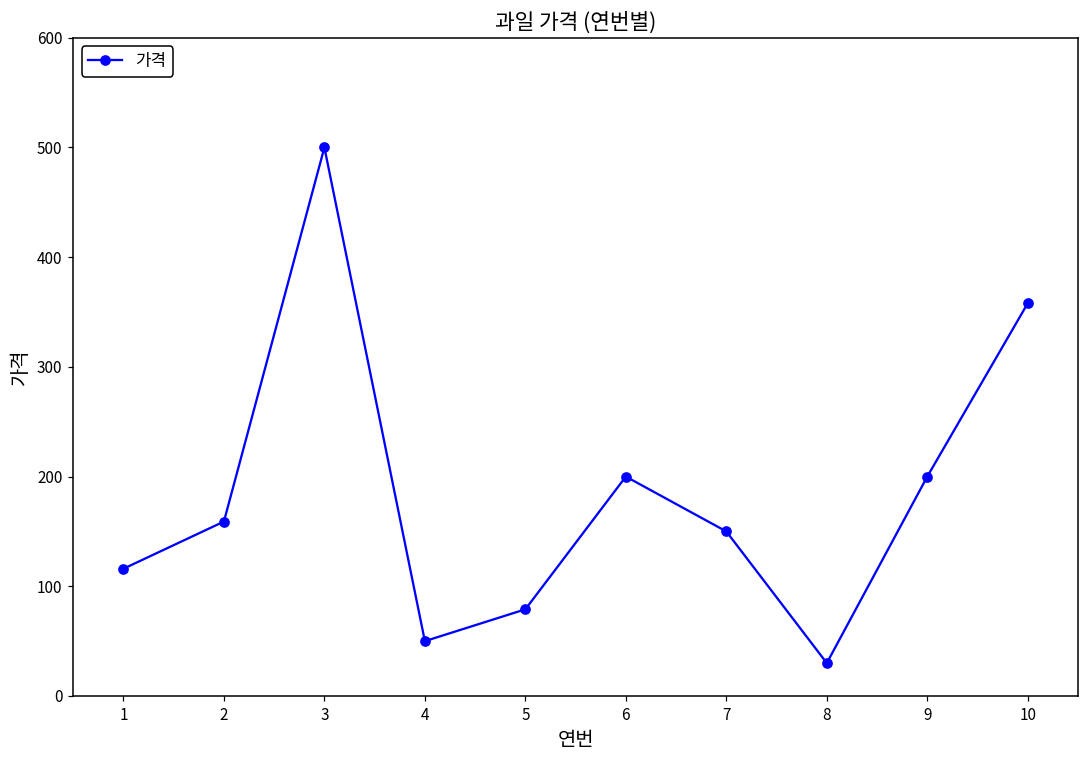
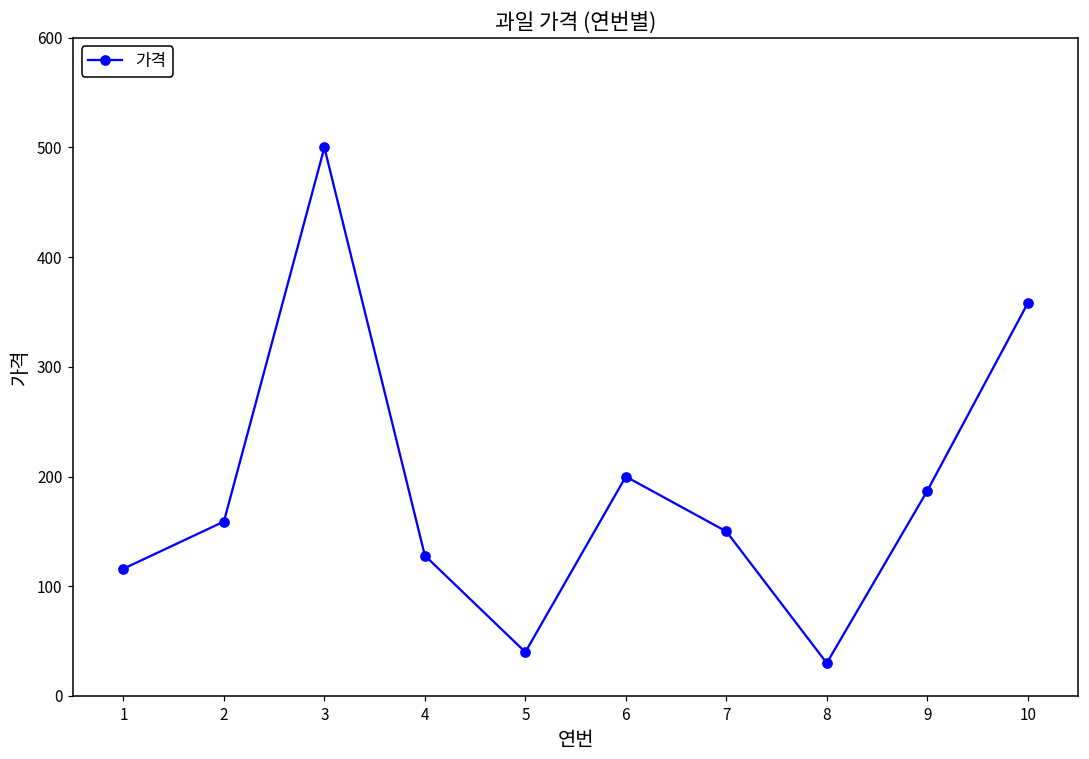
  {
    "1": 120,
    "2": 160,
    "3": 500,
-   "4": 50,
-   "5": 80,
+   "4": 130,
+   "5": 40,
    "6": 200,
    "7": 150,
    "8": 30,
-   "9": 200,
+   "9": 190,
    "10": 360
  }
